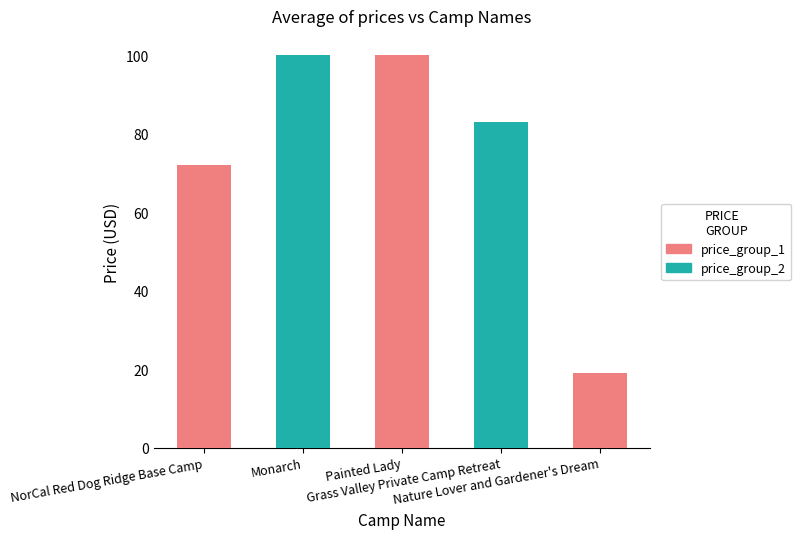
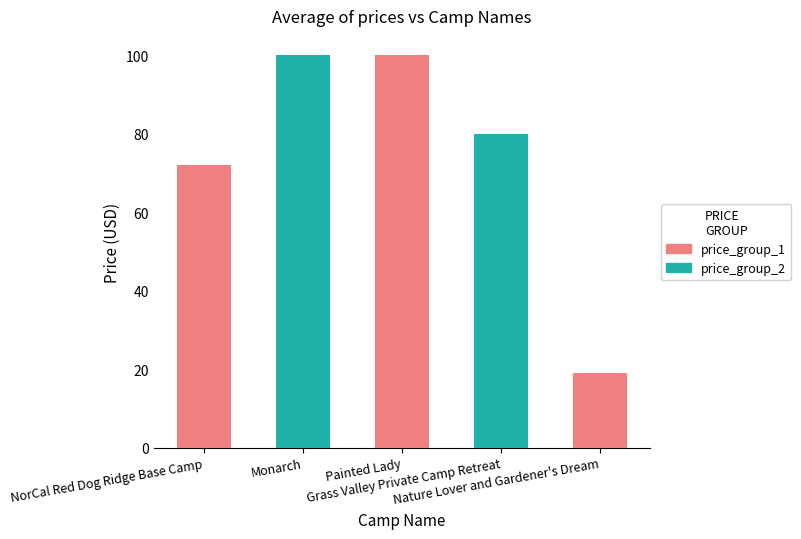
  {
    "price_group_1": {
      "NorCal Red Dog Ridge Base Camp": 72,
      "Painted Lady": 100,
      "Nature Lover and Gardener's Dream": 19
    },
    "price_group_2": {
      "Monarch": 100,
-     "Grass Valley Private Camp Retreat": 83
+     "Grass Valley Private Camp Retreat": 80
    }
  }
